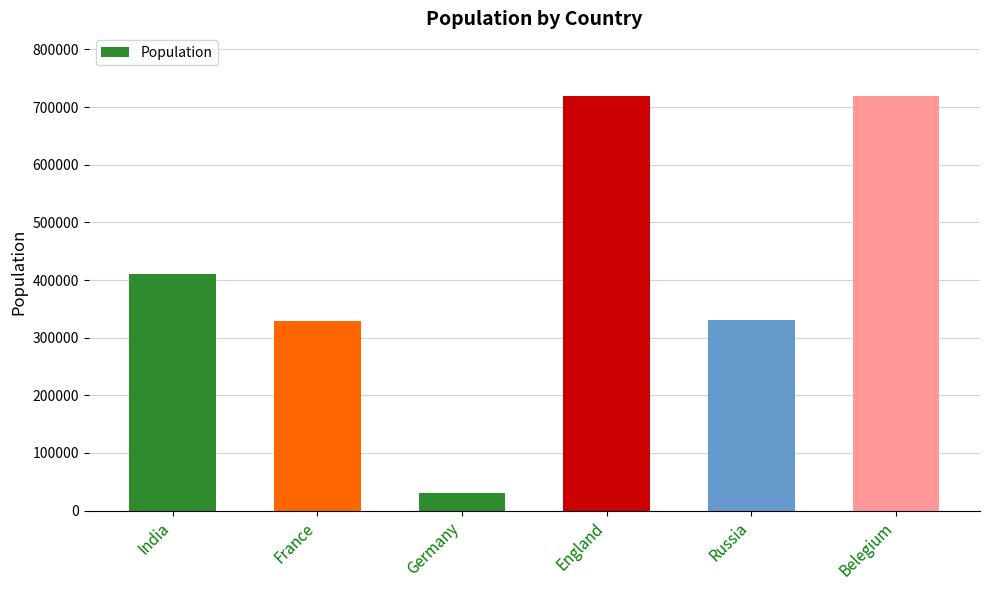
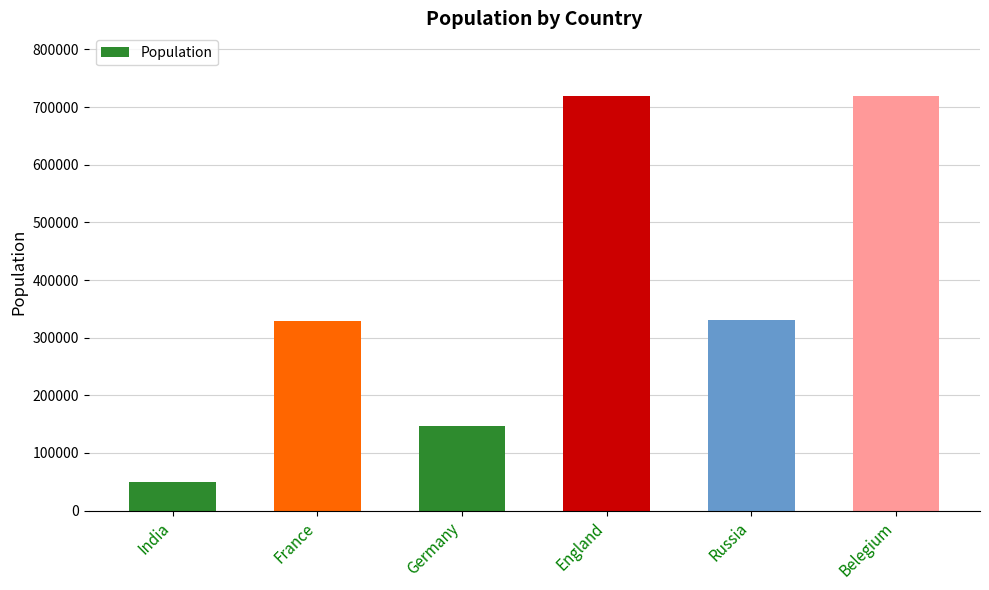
  {
-   "India": 410000,
+   "India": 50000,
    "France": 330000,
-   "Germany": 30000,
+   "Germany": 150000,
    "England": 720000,
    "Russia": 330000,
    "Belegium": 720000
  }
